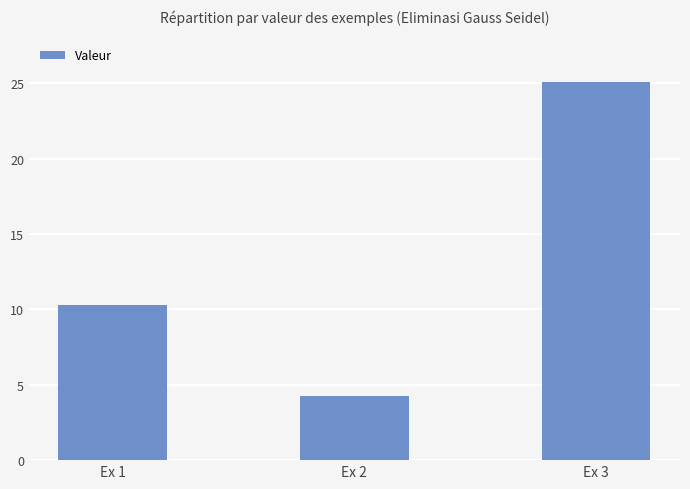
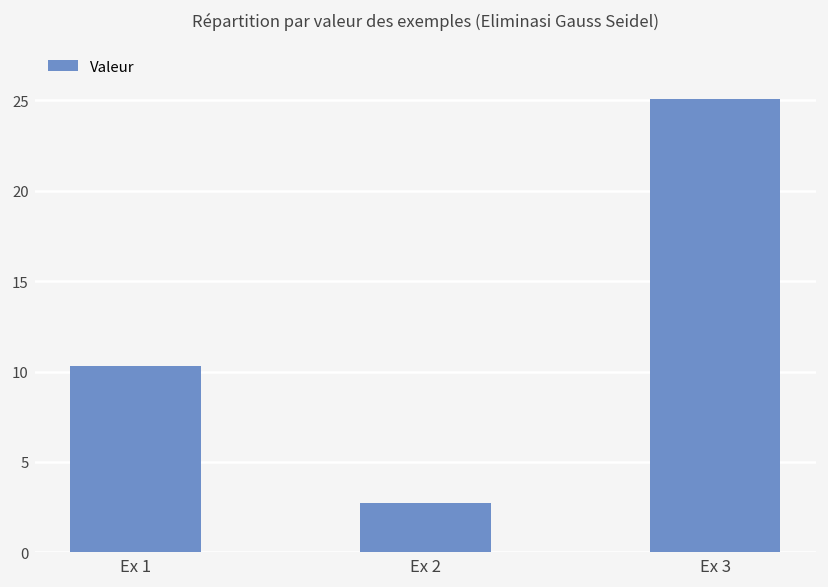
  {
    "Ex 1": 10.3,
-   "Ex 2": 4.3,
+   "Ex 2": 2.7,
    "Ex 3": 25.1
  }
